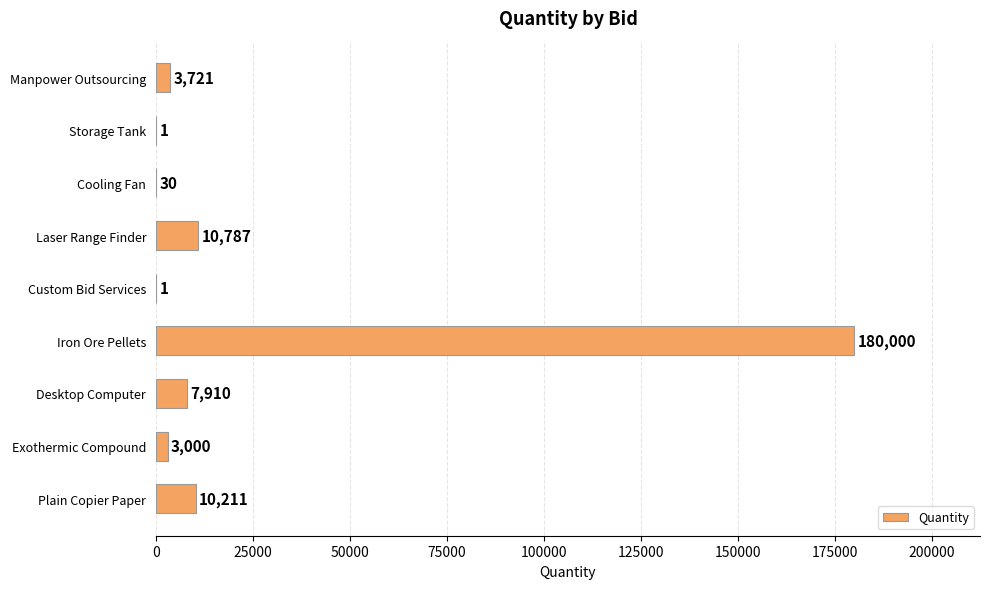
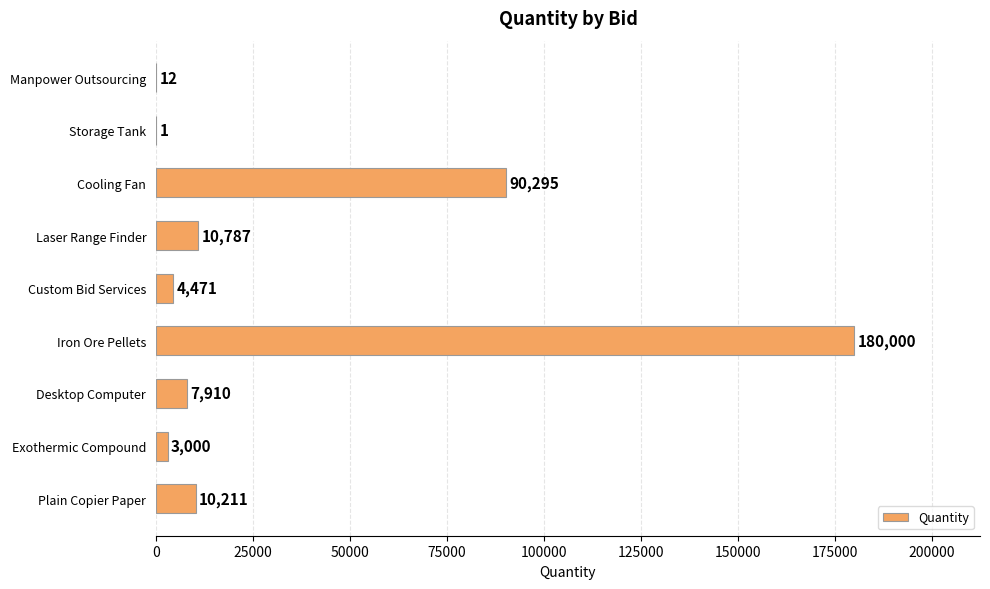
  {
-   "Manpower Outsourcing": "3,721",
+   "Manpower Outsourcing": "12",
    "Storage Tank": "1",
-   "Cooling Fan": "30",
+   "Cooling Fan": "90,295",
    "Laser Range Finder": "10,787",
-   "Custom Bid Services": "1",
+   "Custom Bid Services": "4,471",
    "Iron Ore Pellets": "180,000",
    "Desktop Computer": "7,910",
    "Exothermic Compound": "3,000",
    "Plain Copier Paper": "10,211"
  }
